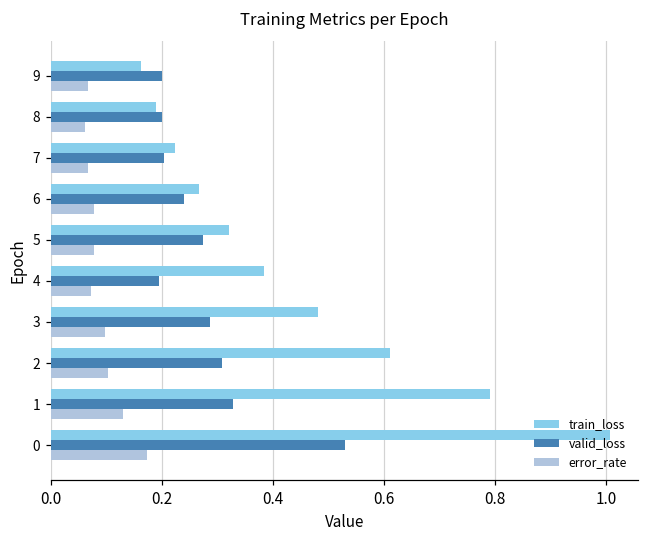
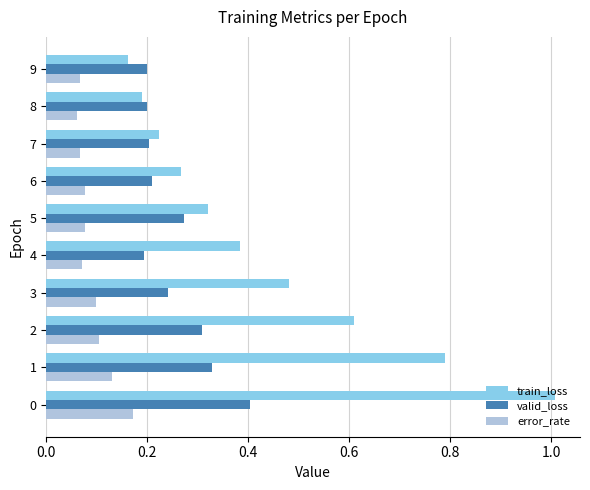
  {
    "valid_loss": {
      "9": 0.20,
      "8": 0.20,
      "7": 0.20,
-     "6": 0.24,
+     "6": 0.21,
      "5": 0.27,
      "4": 0.19,
-     "3": 0.29,
+     "3": 0.24,
      "2": 0.31,
      "1": 0.33,
-     "0": 0.53
+     "0": 0.40
    }
  }
